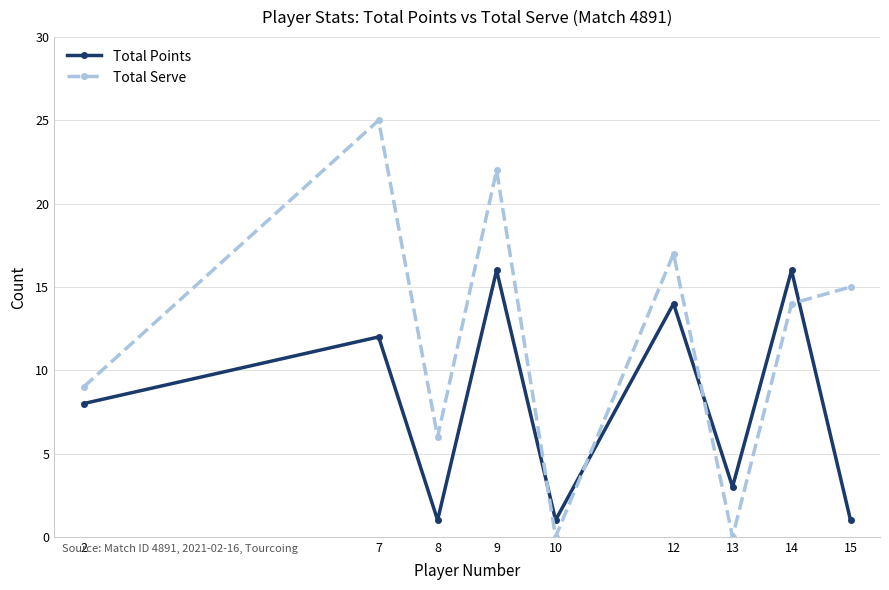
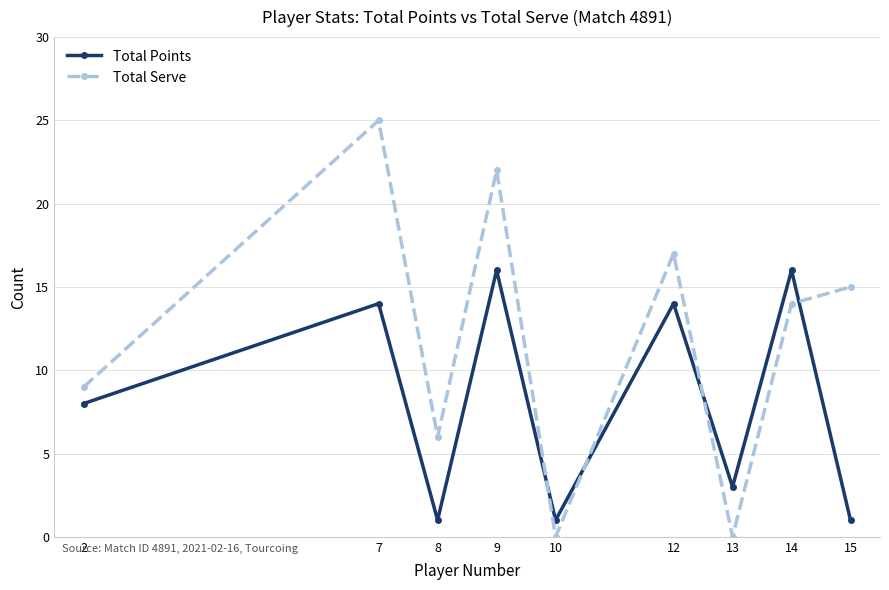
  {
    "Total Points": {
      "2": 8,
-     "7": 12,
+     "7": 14,
      "8": 1,
      "9": 16,
      "10": 1,
      "12": 14,
      "13": 3,
      "14": 16,
      "15": 1
    },
    "Total Serve": {
      "2": 9,
      "7": 25,
      "8": 6,
      "9": 22,
      "10": 0,
      "12": 17,
      "13": 0,
      "14": 14,
      "15": 15
    }
  }
